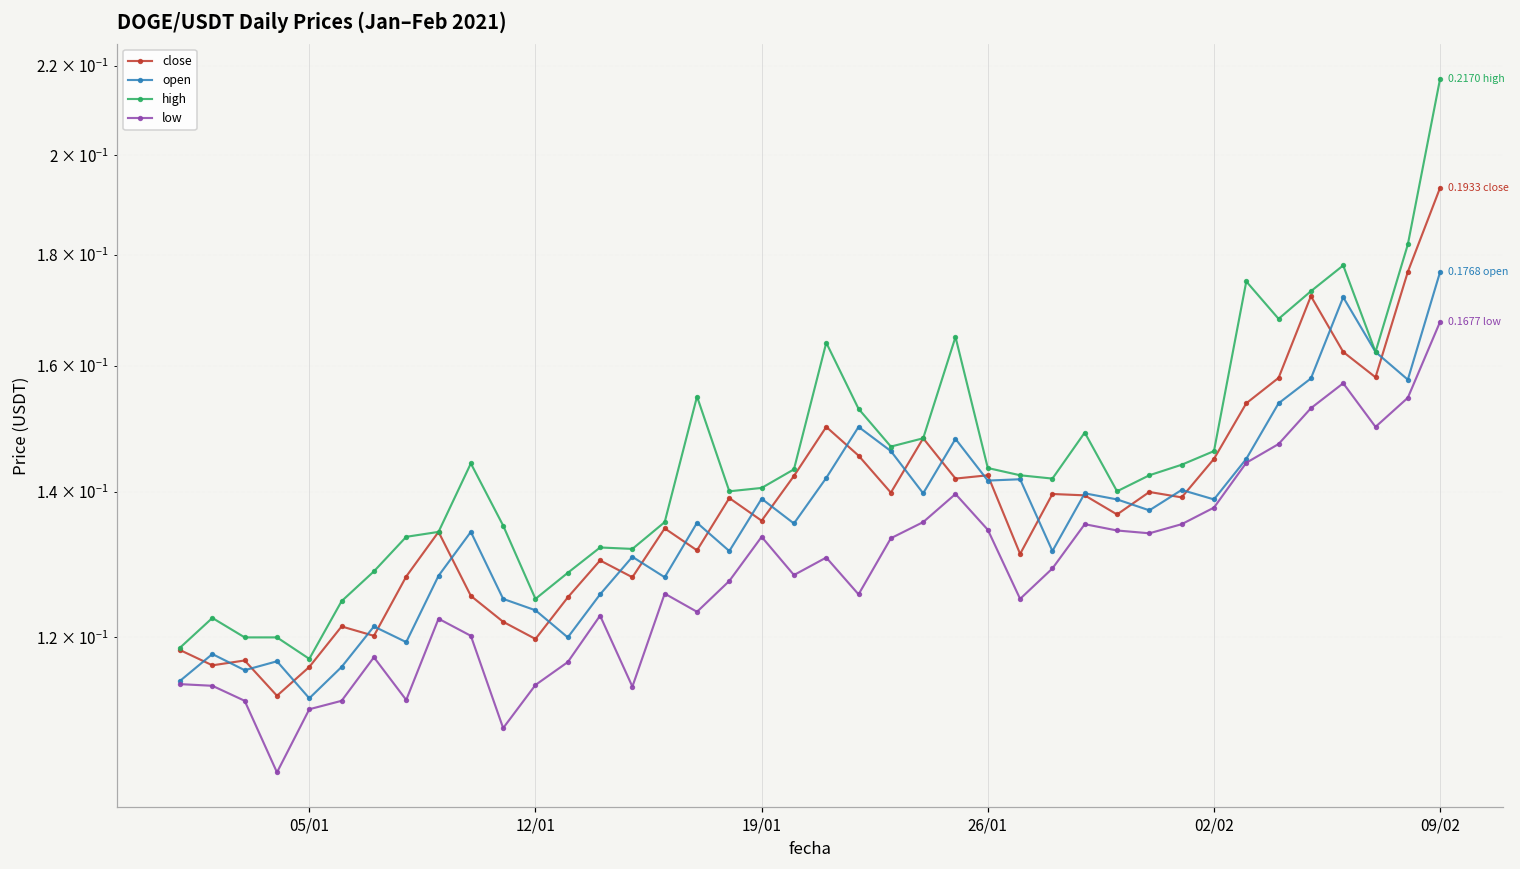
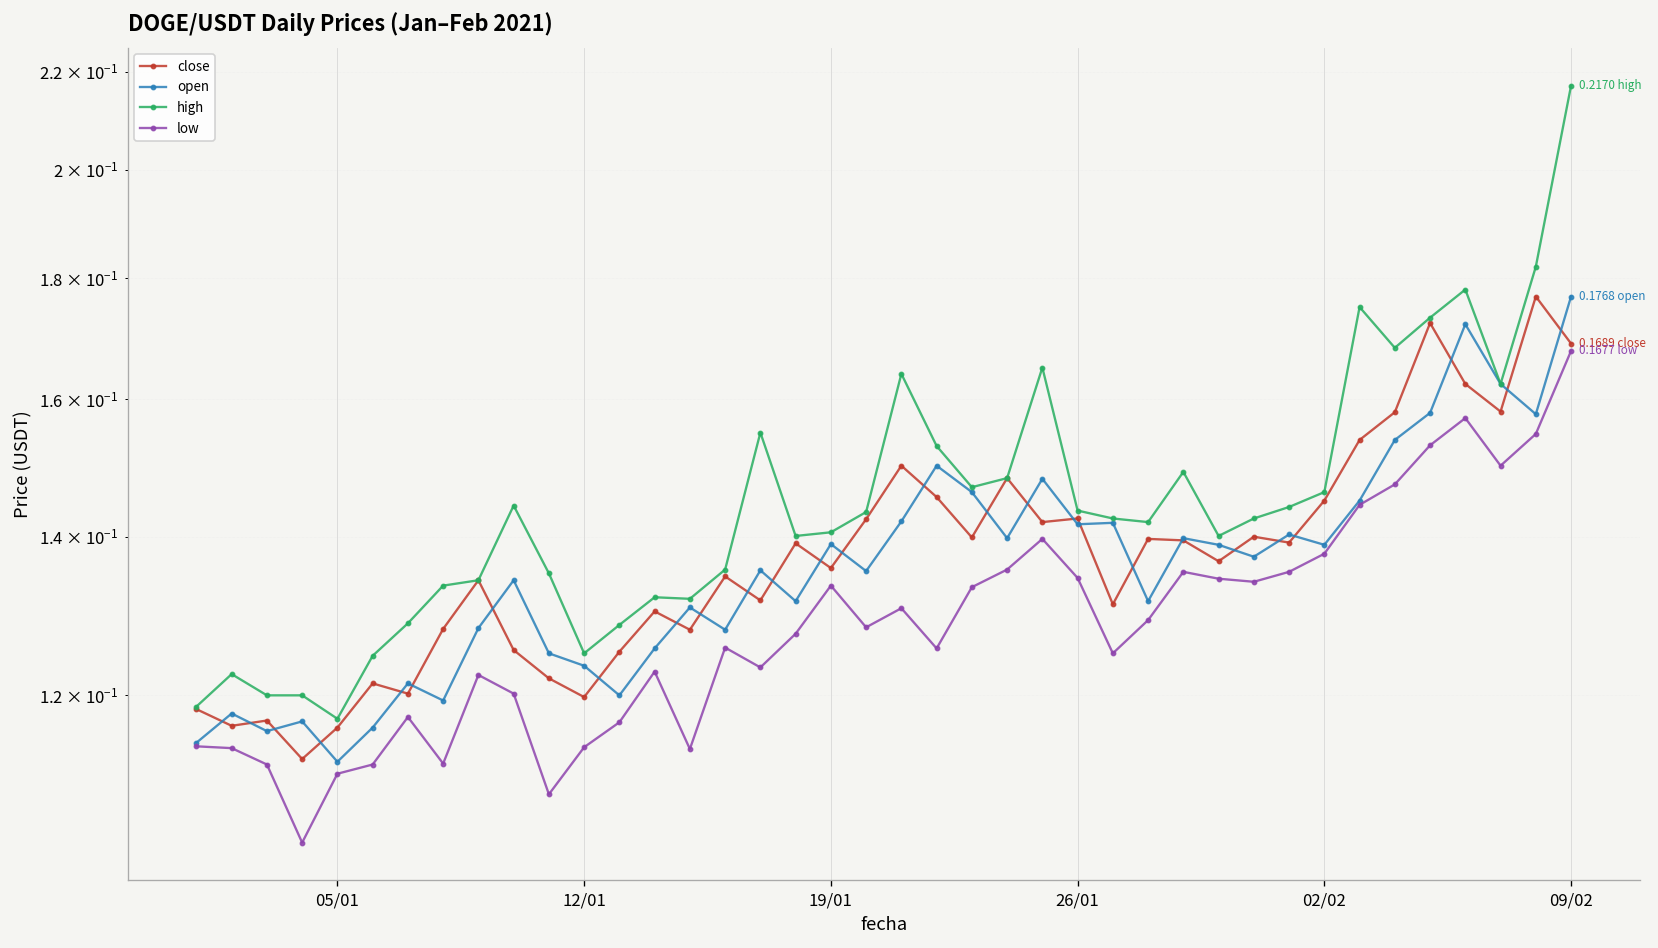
  {
    "close": {
-     "09/02": 0.1933
+     "09/02": 0.1689
    },
    "open": {
      "09/02": 0.1768
    },
    "high": {
      "09/02": 0.2170
    }
  }
